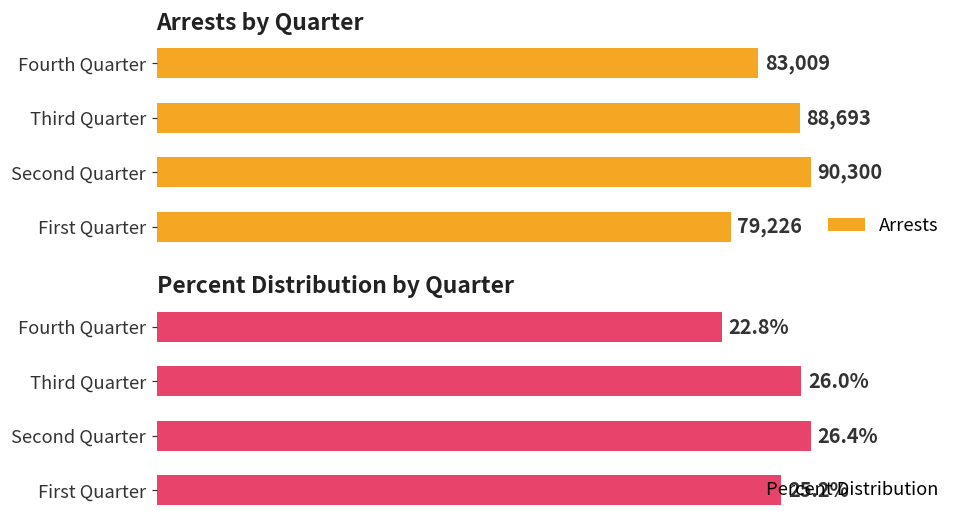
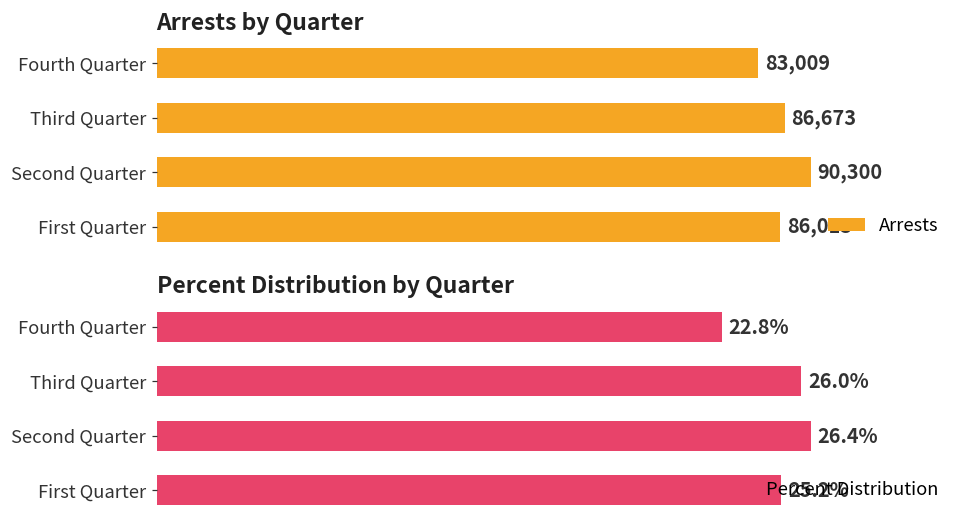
  {
    "Arrests by Quarter": {
      "Fourth Quarter": "83,009",
-     "Third Quarter": "88,693",
+     "Third Quarter": "86,673",
      "Second Quarter": "90,300",
-     "First Quarter": "79,226"
+     "First Quarter": "86,013"
    },
    "Percent Distribution by Quarter": {
      "Fourth Quarter": "22.8%",
      "Third Quarter": "26.0%",
      "Second Quarter": "26.4%",
      "First Quarter": "25.2%"
    }
  }
